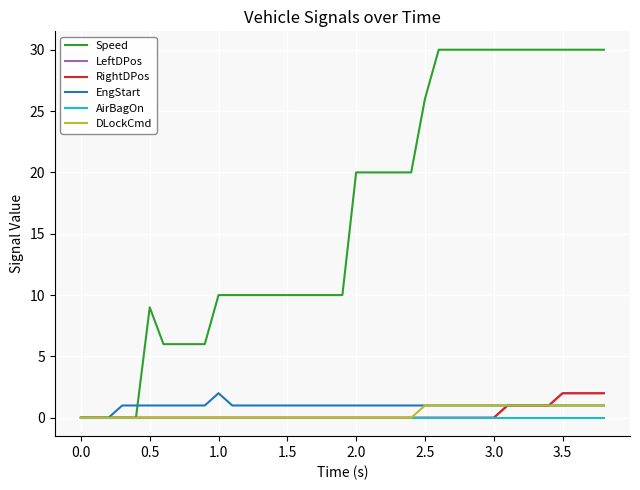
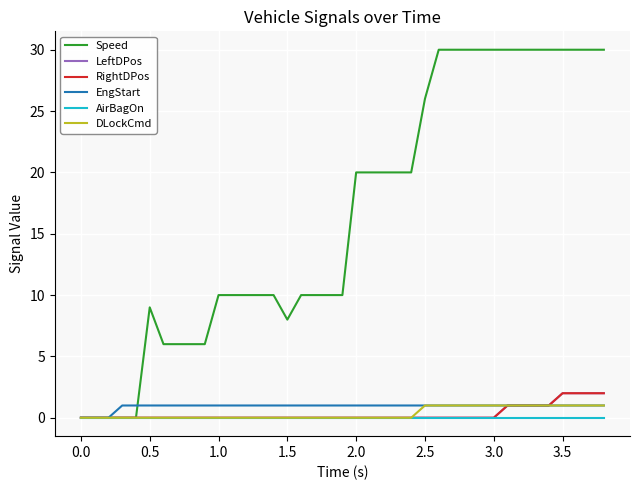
  {
    "Speed": {
      "0.5": 9,
      "1.0": 10,
-     "1.5": 10,
+     "1.5": 8,
      "2.0": 20,
      "2.5": 26,
      "3.0": 30,
      "3.5": 30
    },
    "RightDPos": {
      "3.5": 2
    },
    "EngStart": {
      "0.5": 1,
-     "1.0": 2,
+     "1.0": 1,
      "1.5": 1,
      "2.0": 1
    },
    "AirBagOn": {
      "3.5": 0
    }
  }
